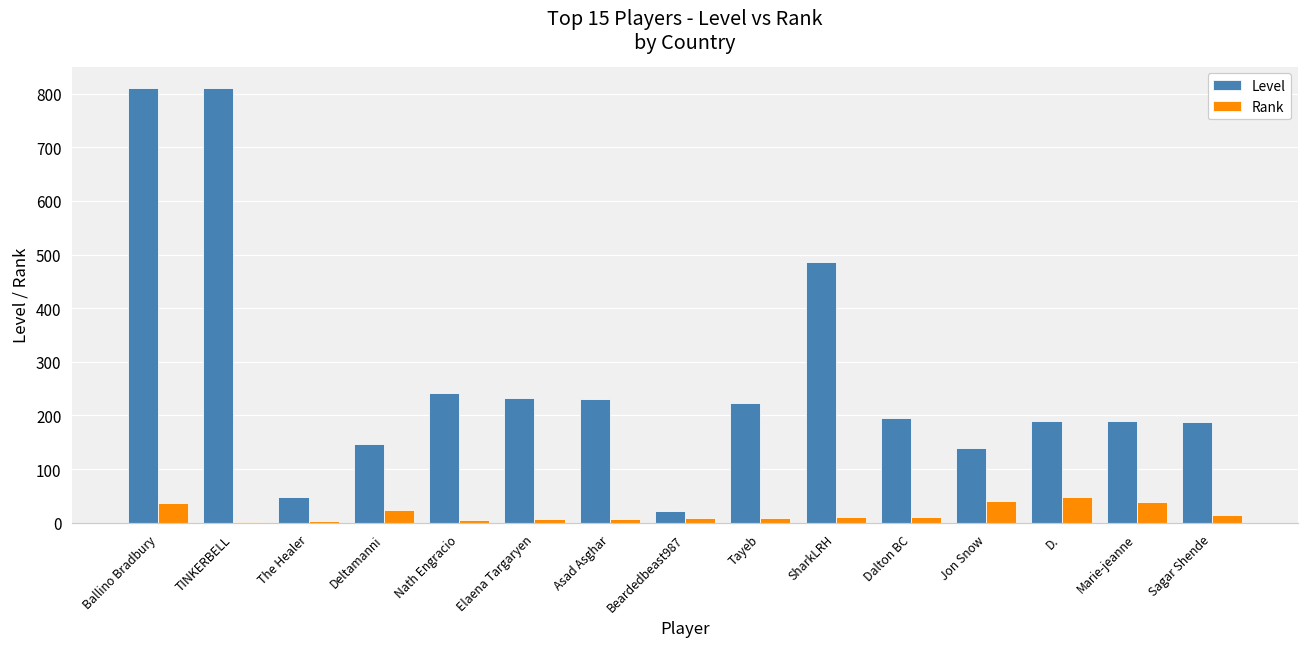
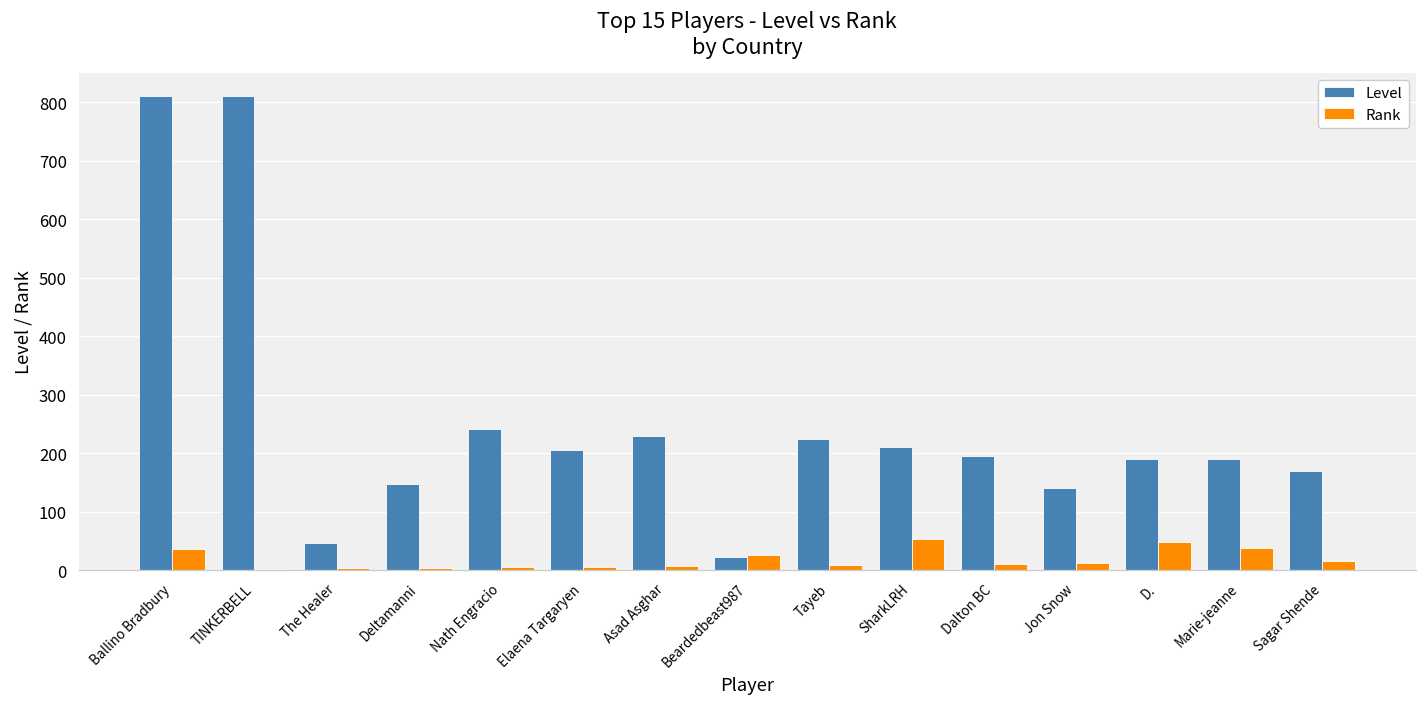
  {
    "Level": {
      "Ballino Bradbury": 810,
      "TINKERBELL": 810,
      "The Healer": 50,
      "Deltamanni": 150,
      "Nath Engracio": 240,
-     "Elaena Targaryen": 230,
+     "Elaena Targaryen": 210,
      "Asad Asghar": 230,
      "Beardedbeast987": 20,
      "Tayeb": 220,
-     "SharkLRH": 490,
+     "SharkLRH": 210,
      "Dalton BC": 200,
      "Jon Snow": 140,
      "D.": 190,
      "Marie-jeanne": 190,
-     "Sagar Shende": 190
+     "Sagar Shende": 170
    },
    "Rank": {
      "Ballino Bradbury": 40,
-     "Deltamanni": 20,
+     "Deltamanni": 0,
      "Elaena Targaryen": 10,
      "Asad Asghar": 10,
-     "Beardedbeast987": 10,
+     "Beardedbeast987": 30,
      "Tayeb": 10,
-     "SharkLRH": 10,
+     "SharkLRH": 50,
      "Dalton BC": 10,
-     "Jon Snow": 40,
+     "Jon Snow": 10,
      "D.": 50,
      "Marie-jeanne": 40,
      "Sagar Shende": 20
    }
  }
